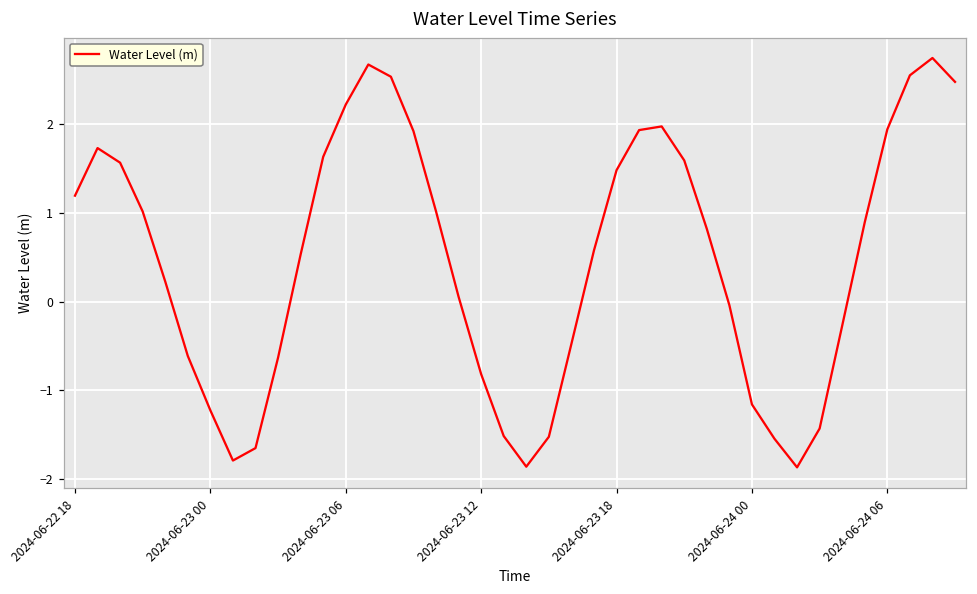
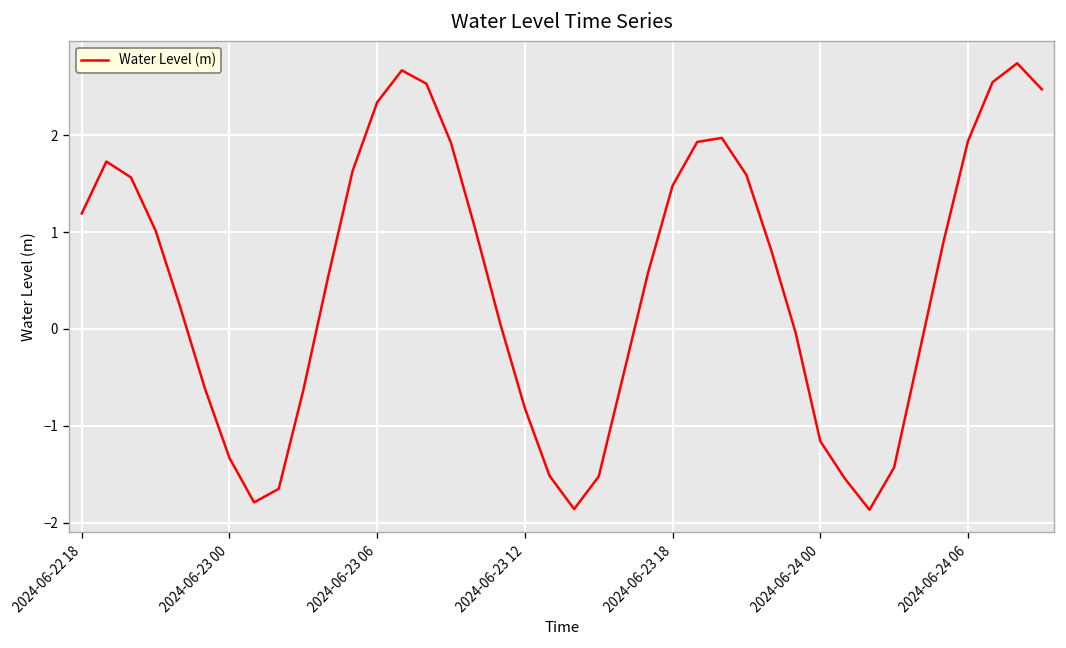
  {
    "2024-06-22 18": 1.2,
-   "2024-06-23 00": -1.2,
-   "2024-06-23 06": 2.2,
+   "2024-06-23 00": -1.3,
+   "2024-06-23 06": 2.3,
    "2024-06-23 12": -0.8,
    "2024-06-23 18": 1.5,
    "2024-06-24 00": -1.2,
    "2024-06-24 06": 1.9
  }
